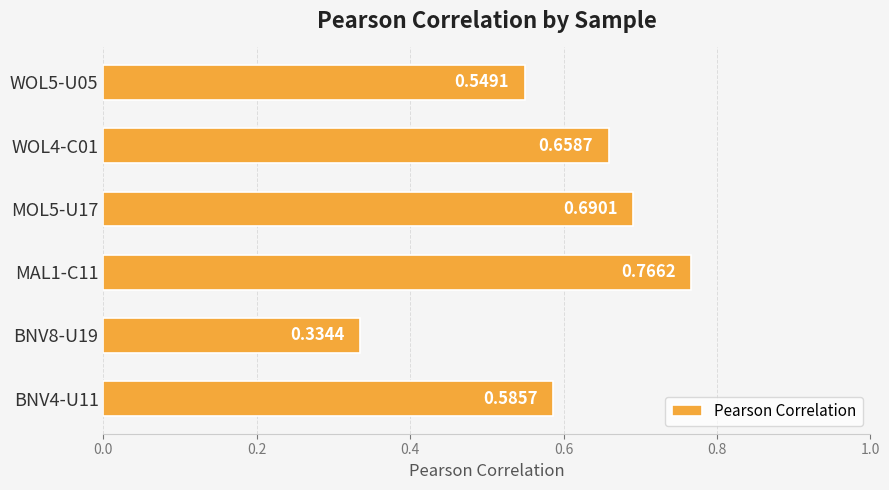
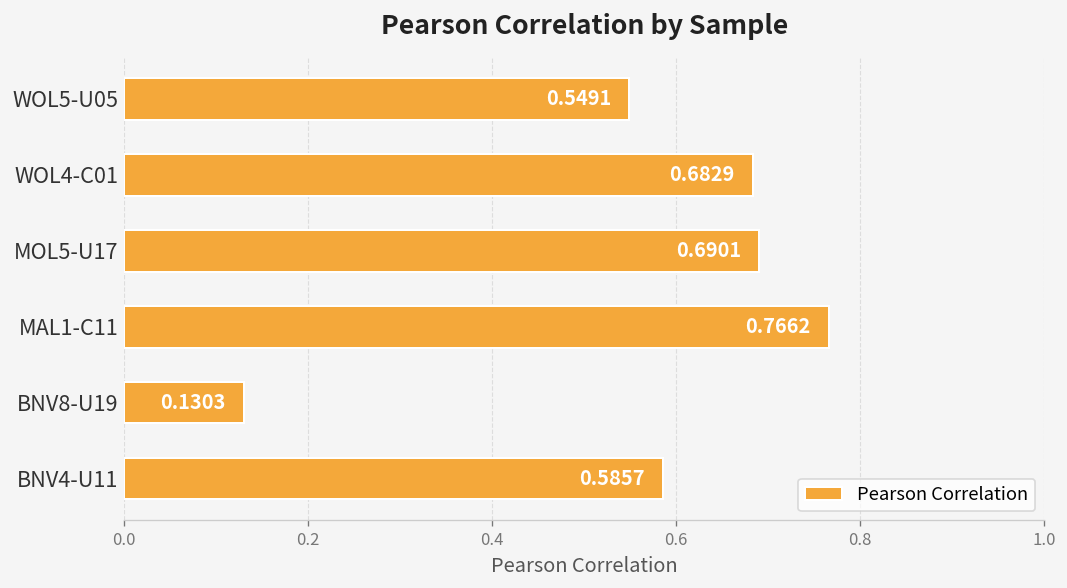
  {
    "WOL5-U05": 0.5491,
-   "WOL4-C01": 0.6587,
+   "WOL4-C01": 0.6829,
    "MOL5-U17": 0.6901,
    "MAL1-C11": 0.7662,
-   "BNV8-U19": 0.3344,
+   "BNV8-U19": 0.1303,
    "BNV4-U11": 0.5857
  }
